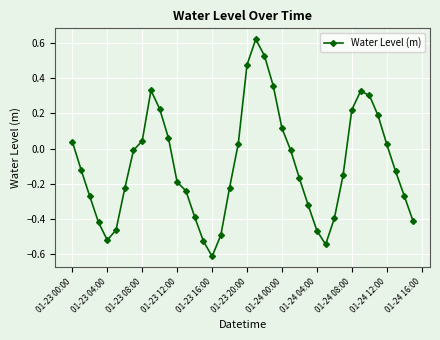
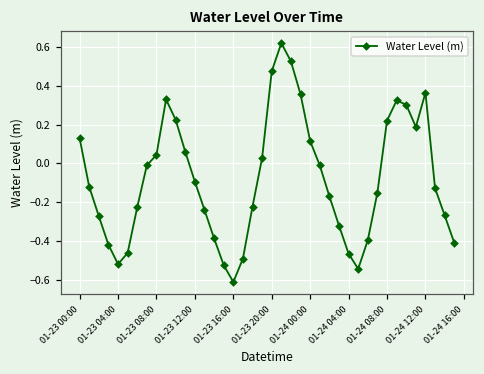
  {
-   "01-23 00:00": 0.04,
+   "01-23 00:00": 0.13,
    "01-23 04:00": -0.52,
    "01-23 08:00": 0.04,
-   "01-23 12:00": -0.19,
+   "01-23 12:00": -0.09,
    "01-23 16:00": -0.61,
    "01-23 20:00": 0.48,
    "01-24 00:00": 0.12,
    "01-24 04:00": -0.46,
    "01-24 08:00": 0.22,
-   "01-24 12:00": 0.02
+   "01-24 12:00": 0.36
  }
